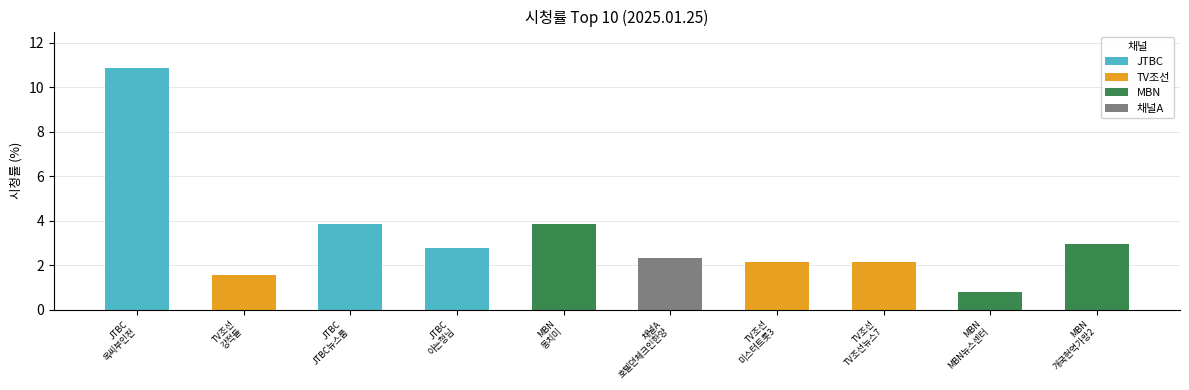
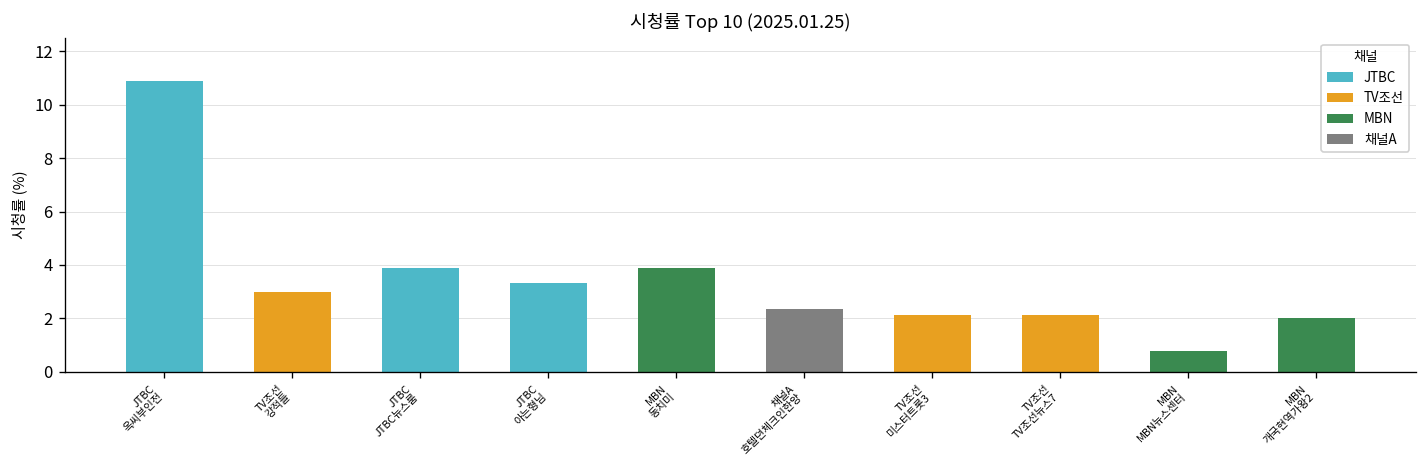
  {
    "JTBC 옥씨부인전": 10.9,
-   "TV조선 강적들": 1.6,
+   "TV조선 강적들": 3.0,
    "JTBC JTBC뉴스룸": 3.9,
-   "JTBC 아는형님": 2.8,
+   "JTBC 아는형님": 3.3,
    "MBN 동치미": 3.9,
    "채널A 호텔뎐체크인한양": 2.4,
    "TV조선 미스터트롯3": 2.1,
    "TV조선 TV조선뉴스7": 2.1,
    "MBN MBN뉴스센터": 0.8,
-   "MBN 개국현역가왕2": 2.9
+   "MBN 개국현역가왕2": 2.0
  }
